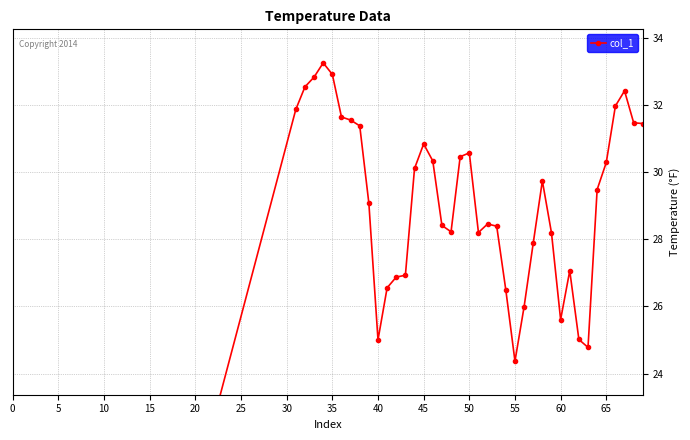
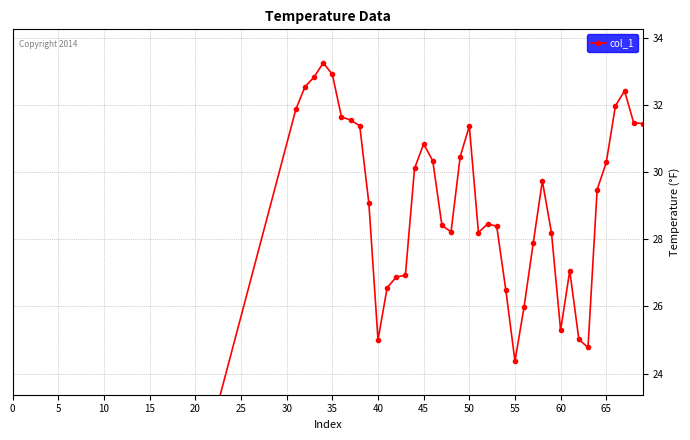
  {
    "35": 32.9,
    "40": 25.0,
    "45": 30.8,
-   "50": 30.6,
+   "50": 31.4,
    "55": 24.4,
-   "60": 25.6,
+   "60": 25.3,
    "65": 30.3
  }
